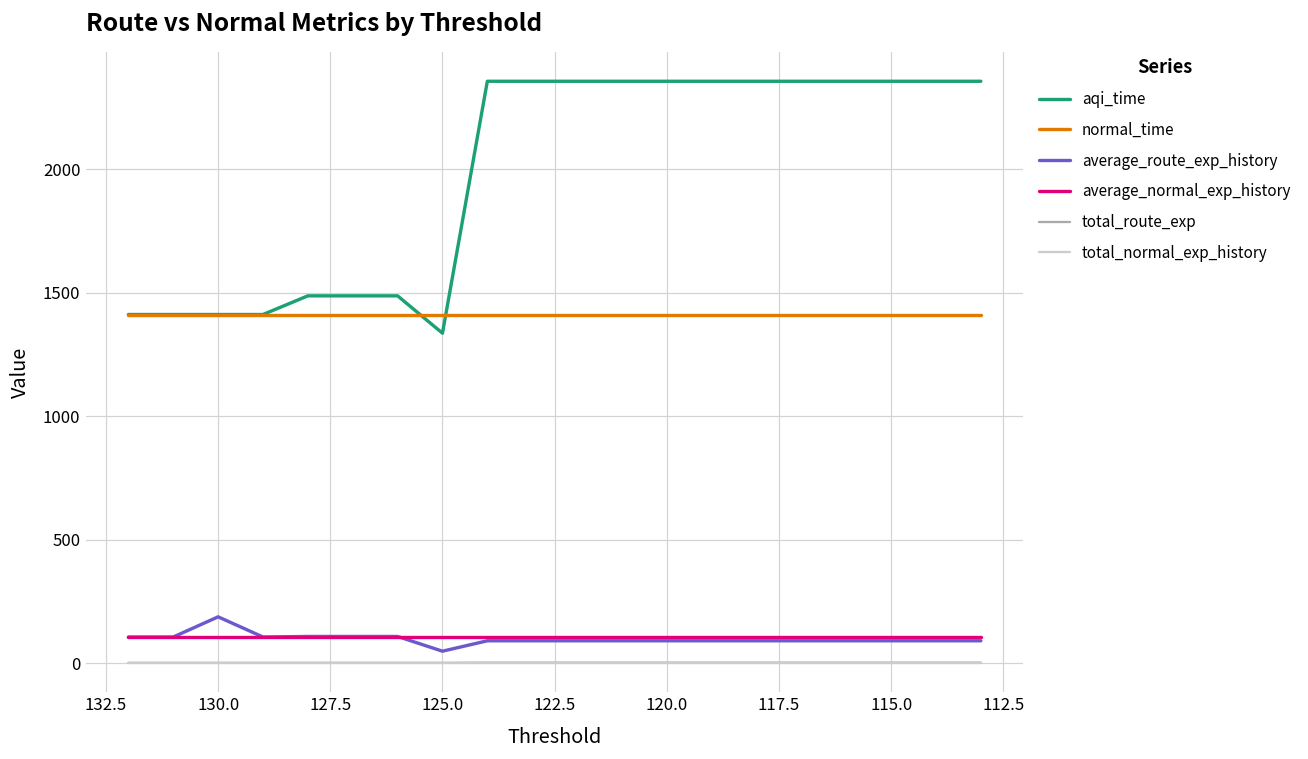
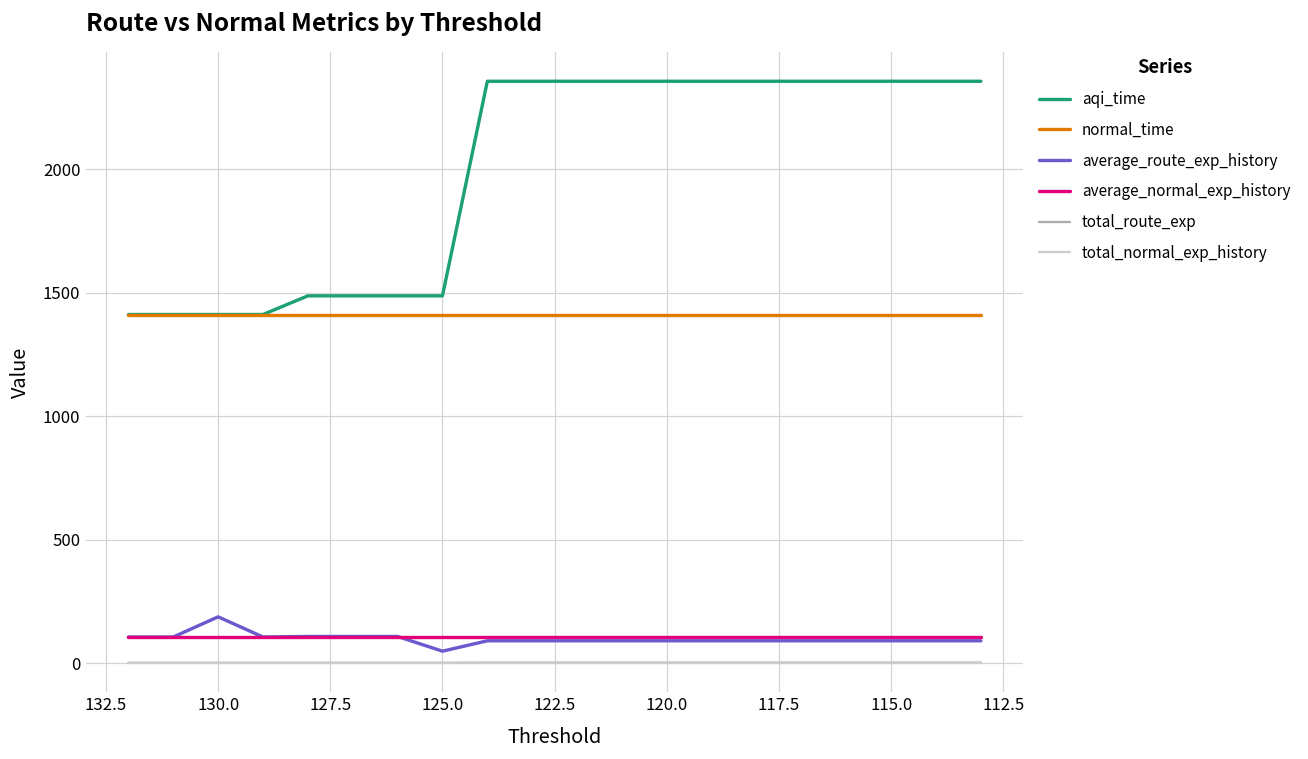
  {
    "aqi_time": {
-     "125.0": 1340,
+     "125.0": 1490,
      "120.0": 2360,
      "115.0": 2360
    },
    "normal_time": {
      "125.0": 1410,
      "120.0": 1410,
      "115.0": 1410
    },
    "average_route_exp_history": {
      "130.0": 190,
      "125.0": 50,
      "120.0": 90,
      "115.0": 90
    },
    "average_normal_exp_history": {
      "130.0": 110,
      "125.0": 110,
      "120.0": 110,
      "115.0": 110
    }
  }
